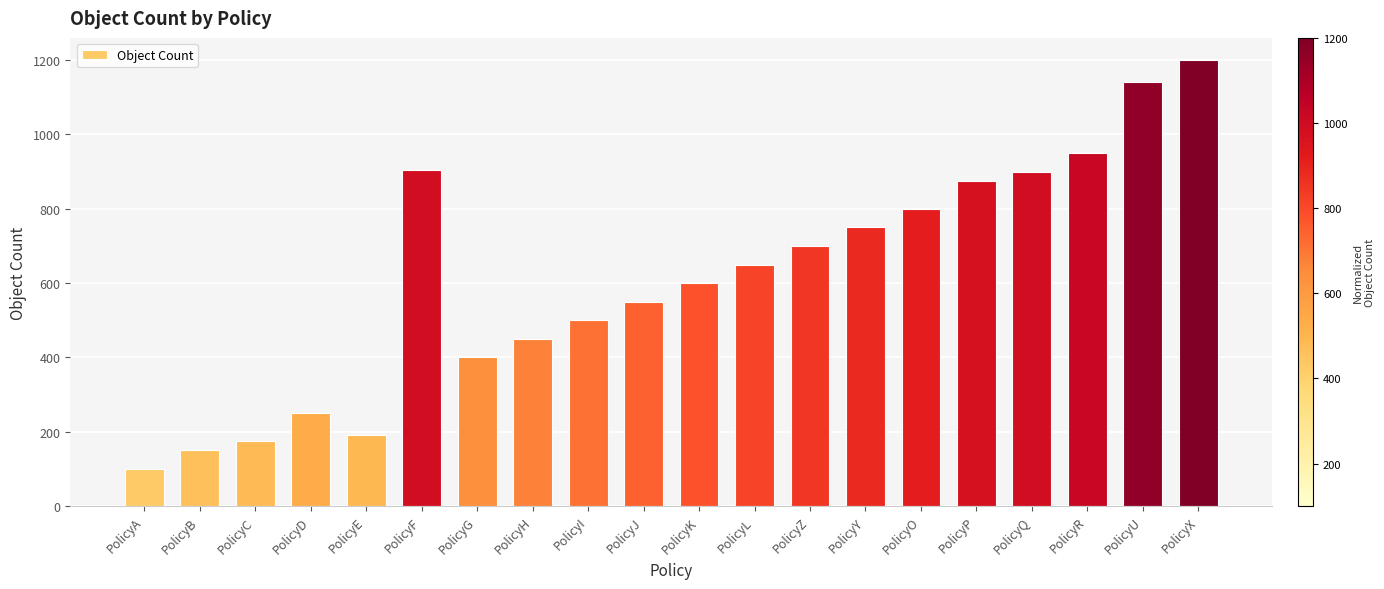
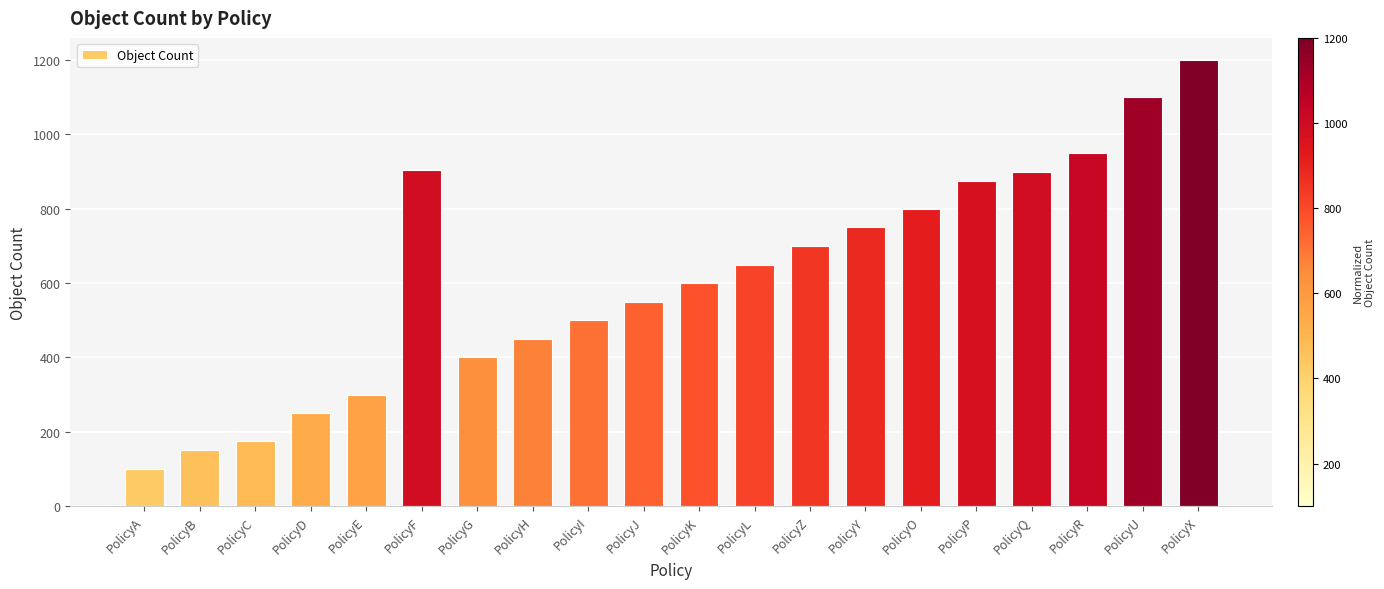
  {
    "PolicyA": 100,
    "PolicyB": 150,
    "PolicyC": 180,
    "PolicyD": 250,
-   "PolicyE": 190,
+   "PolicyE": 300,
    "PolicyF": 910,
    "PolicyG": 400,
    "PolicyH": 450,
    "PolicyI": 500,
    "PolicyJ": 550,
    "PolicyK": 600,
    "PolicyL": 650,
    "PolicyZ": 700,
    "PolicyY": 750,
    "PolicyO": 800,
    "PolicyP": 870,
    "PolicyQ": 900,
    "PolicyR": 950,
-   "PolicyU": 1140,
+   "PolicyU": 1100,
    "PolicyX": 1200
  }
